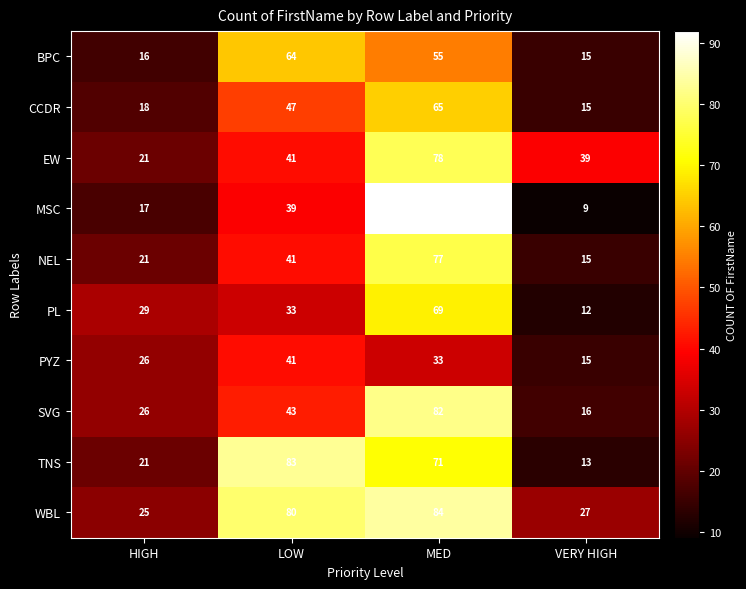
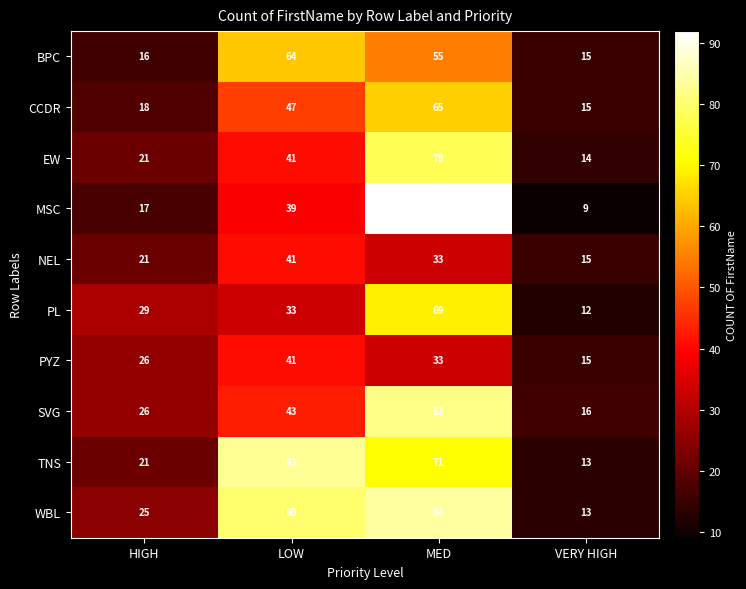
  {
    "BPC": {
      "HIGH": 16,
      "LOW": 64,
      "MED": 55,
      "VERY HIGH": 15
    },
    "CCDR": {
      "HIGH": 18,
      "LOW": 47,
      "MED": 65,
      "VERY HIGH": 15
    },
    "EW": {
      "HIGH": 21,
      "LOW": 41,
      "MED": 78,
-     "VERY HIGH": 39
+     "VERY HIGH": 14
    },
    "MSC": {
      "HIGH": 17,
      "LOW": 39,
      "VERY HIGH": 9
    },
    "NEL": {
      "HIGH": 21,
      "LOW": 41,
-     "MED": 77,
+     "MED": 33,
      "VERY HIGH": 15
    },
    "PL": {
      "HIGH": 29,
      "LOW": 33,
      "MED": 69,
      "VERY HIGH": 12
    },
    "PYZ": {
      "HIGH": 26,
      "LOW": 41,
      "MED": 33,
      "VERY HIGH": 15
    },
    "SVG": {
      "HIGH": 26,
      "LOW": 43,
      "MED": 82,
      "VERY HIGH": 16
    },
    "TNS": {
      "HIGH": 21,
      "LOW": 83,
      "MED": 71,
      "VERY HIGH": 13
    },
    "WBL": {
      "HIGH": 25,
      "LOW": 80,
      "MED": 84,
-     "VERY HIGH": 27
+     "VERY HIGH": 13
    }
  }
